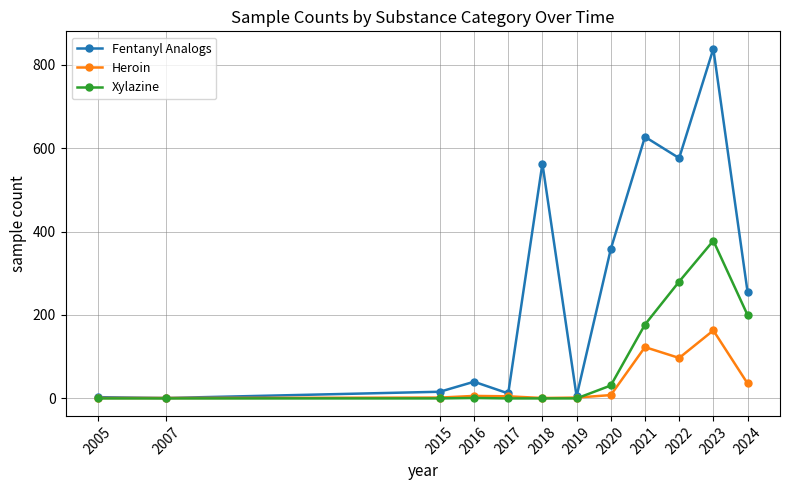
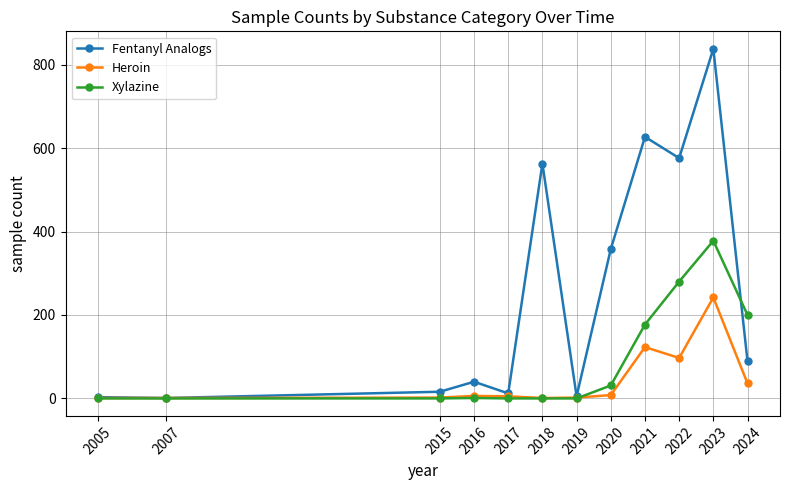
  {
    "Fentanyl Analogs": {
      "2015": 20,
      "2016": 40,
      "2017": 10,
      "2018": 560,
      "2020": 360,
      "2021": 630,
      "2022": 580,
      "2023": 840,
-     "2024": 260
+     "2024": 90
    },
    "Heroin": {
      "2020": 10,
      "2021": 120,
      "2022": 100,
-     "2023": 160,
+     "2023": 240,
      "2024": 40
    },
    "Xylazine": {
      "2020": 30,
      "2021": 180,
      "2022": 280,
      "2023": 380,
      "2024": 200
    }
  }
